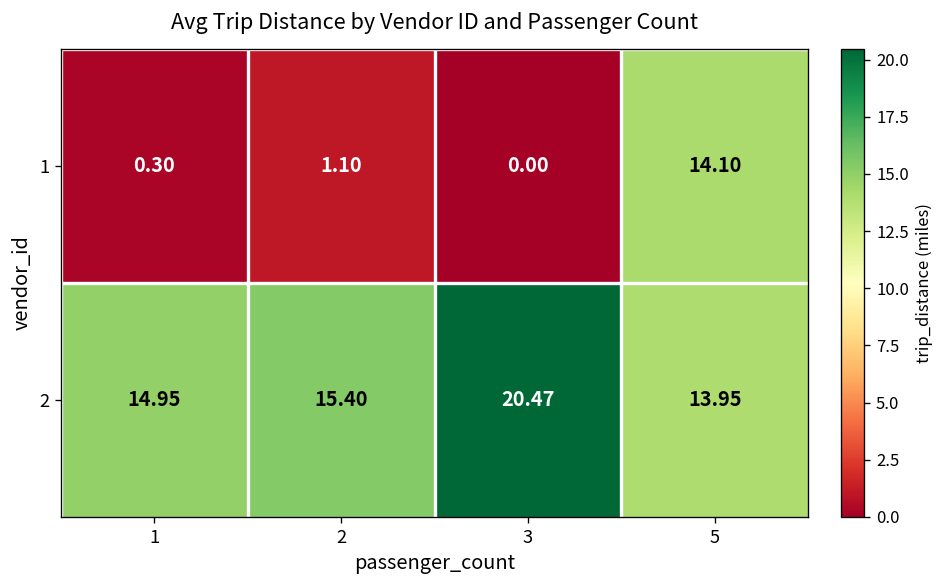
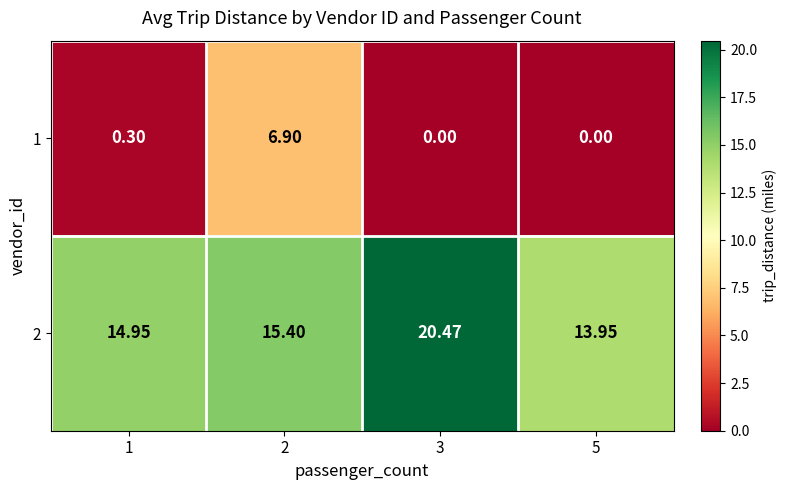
  {
    "1": {
      "1": 0.30,
-     "2": 1.10,
+     "2": 6.90,
      "3": 0.00,
-     "5": 14.10
+     "5": 0.00
    },
    "2": {
      "1": 14.95,
      "2": 15.40,
      "3": 20.47,
      "5": 13.95
    }
  }
